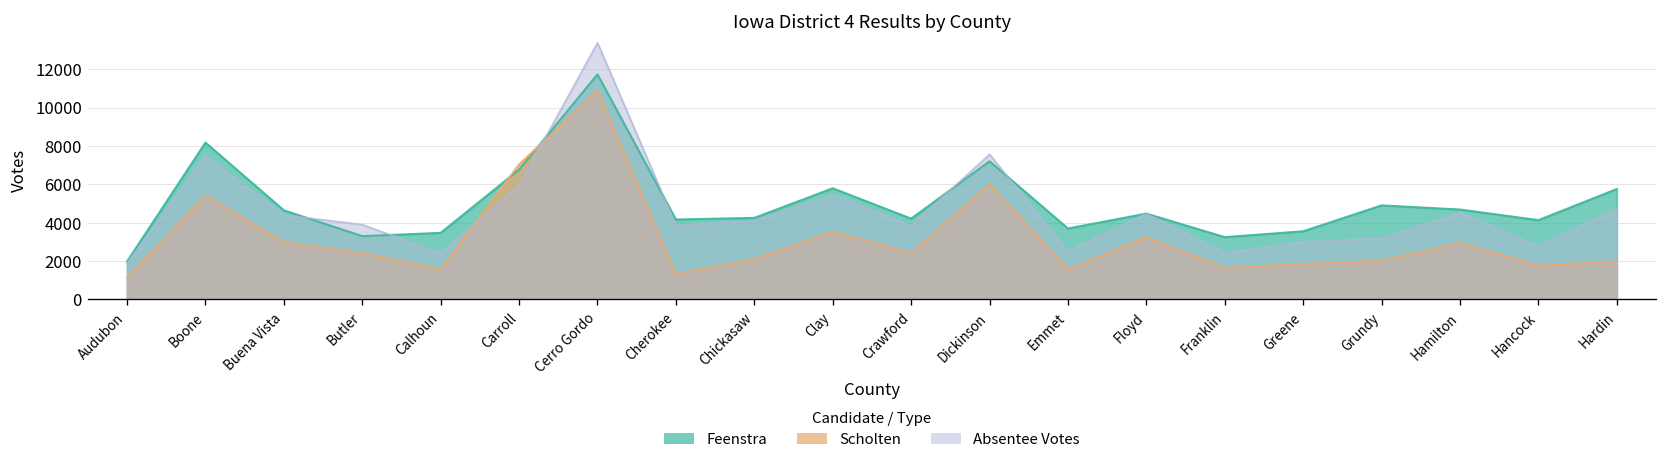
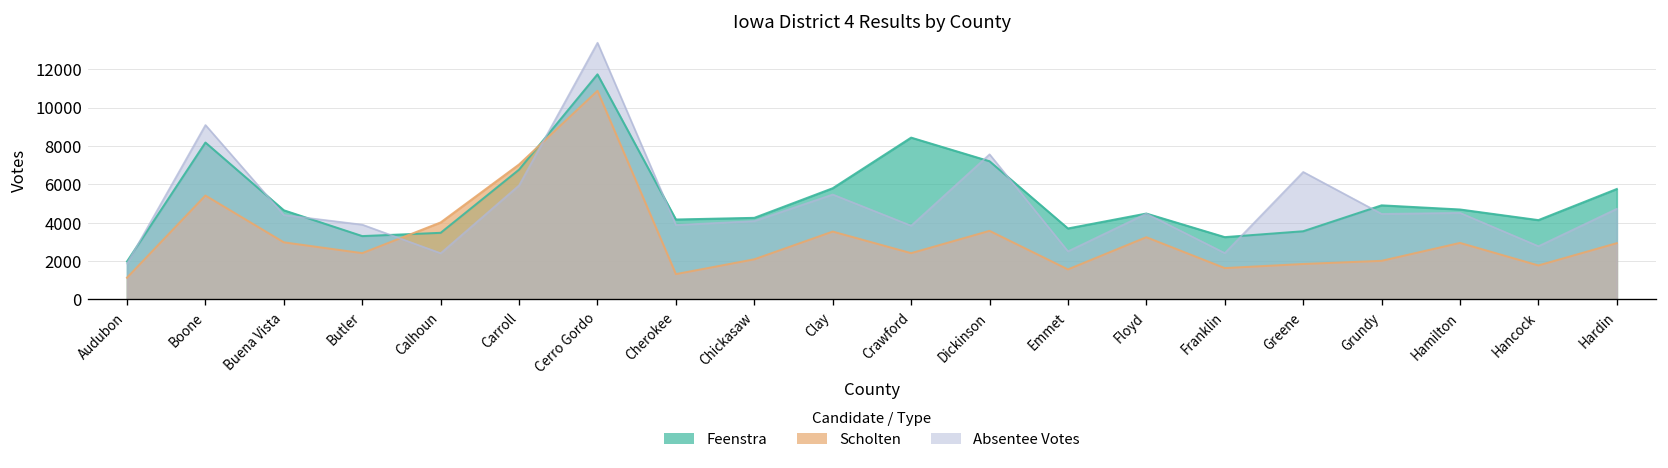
  {
    "Feenstra": {
      "Boone": 8200,
      "Buena Vista": 4600,
      "Butler": 3300,
      "Calhoun": 3500,
      "Carroll": 6800,
      "Cerro Gordo": 11700,
      "Cherokee": 4200,
      "Chickasaw": 4300,
      "Clay": 5800,
-     "Crawford": 4200,
+     "Crawford": 8400,
      "Dickinson": 7200,
      "Emmet": 3700,
      "Franklin": 3200,
      "Greene": 3600,
      "Grundy": 4900,
      "Hamilton": 4700,
      "Hancock": 4100,
      "Hardin": 5800
    },
    "Scholten": {
      "Audubon": 1100,
      "Boone": 5400,
      "Buena Vista": 3000,
      "Butler": 2400,
-     "Calhoun": 1600,
+     "Calhoun": 4000,
      "Carroll": 7000,
      "Cerro Gordo": 10900,
      "Cherokee": 1300,
      "Chickasaw": 2100,
      "Clay": 3500,
      "Crawford": 2400,
-     "Dickinson": 6000,
+     "Dickinson": 3600,
      "Emmet": 1600,
      "Floyd": 3200,
      "Franklin": 1600,
      "Greene": 1800,
      "Grundy": 2000,
      "Hamilton": 2900,
      "Hancock": 1800,
-     "Hardin": 2000
+     "Hardin": 2900
    },
    "Absentee Votes": {
-     "Boone": 7500,
+     "Boone": 9100,
      "Buena Vista": 4400,
      "Butler": 3900,
      "Calhoun": 2400,
      "Carroll": 6000,
      "Cerro Gordo": 13400,
      "Cherokee": 3900,
      "Chickasaw": 4100,
      "Clay": 5500,
      "Crawford": 3800,
      "Dickinson": 7600,
      "Emmet": 2500,
      "Franklin": 2400,
-     "Greene": 3000,
-     "Grundy": 3200,
+     "Greene": 6600,
+     "Grundy": 4500,
      "Hamilton": 4500,
      "Hancock": 2800,
      "Hardin": 4700
    }
  }
